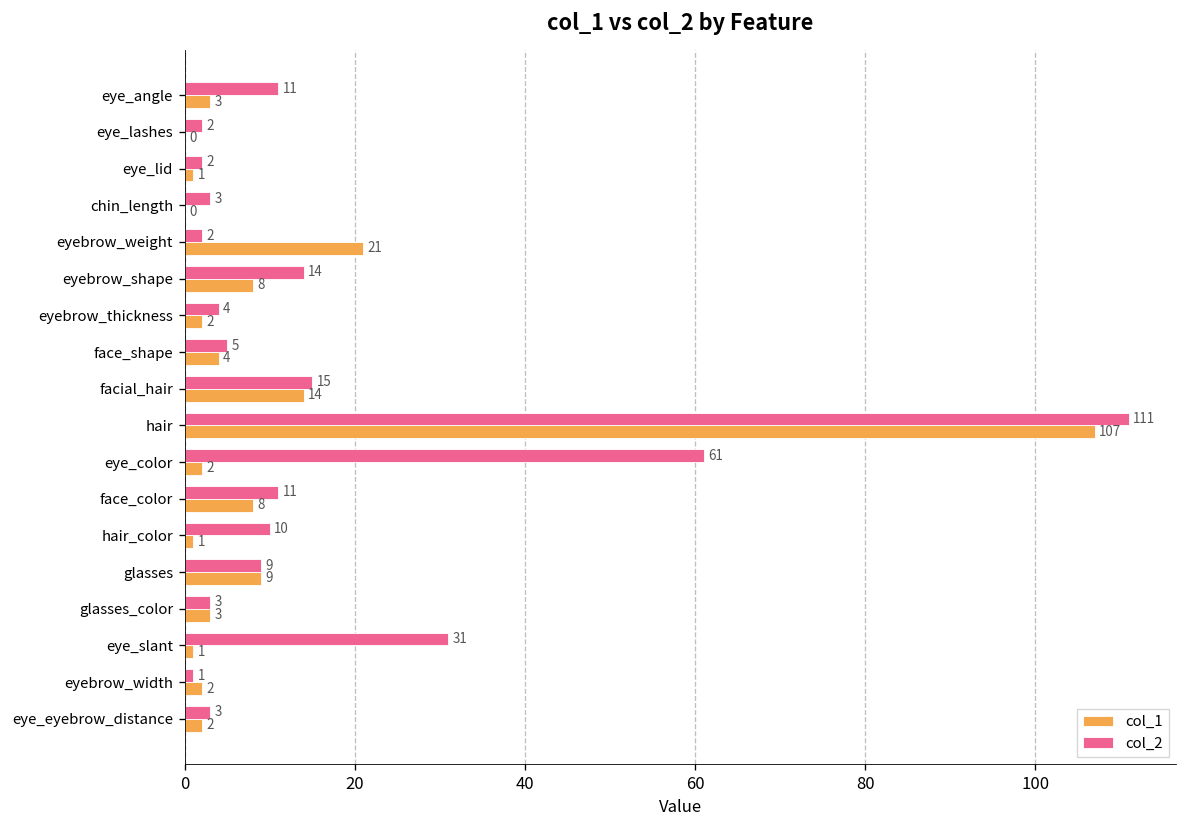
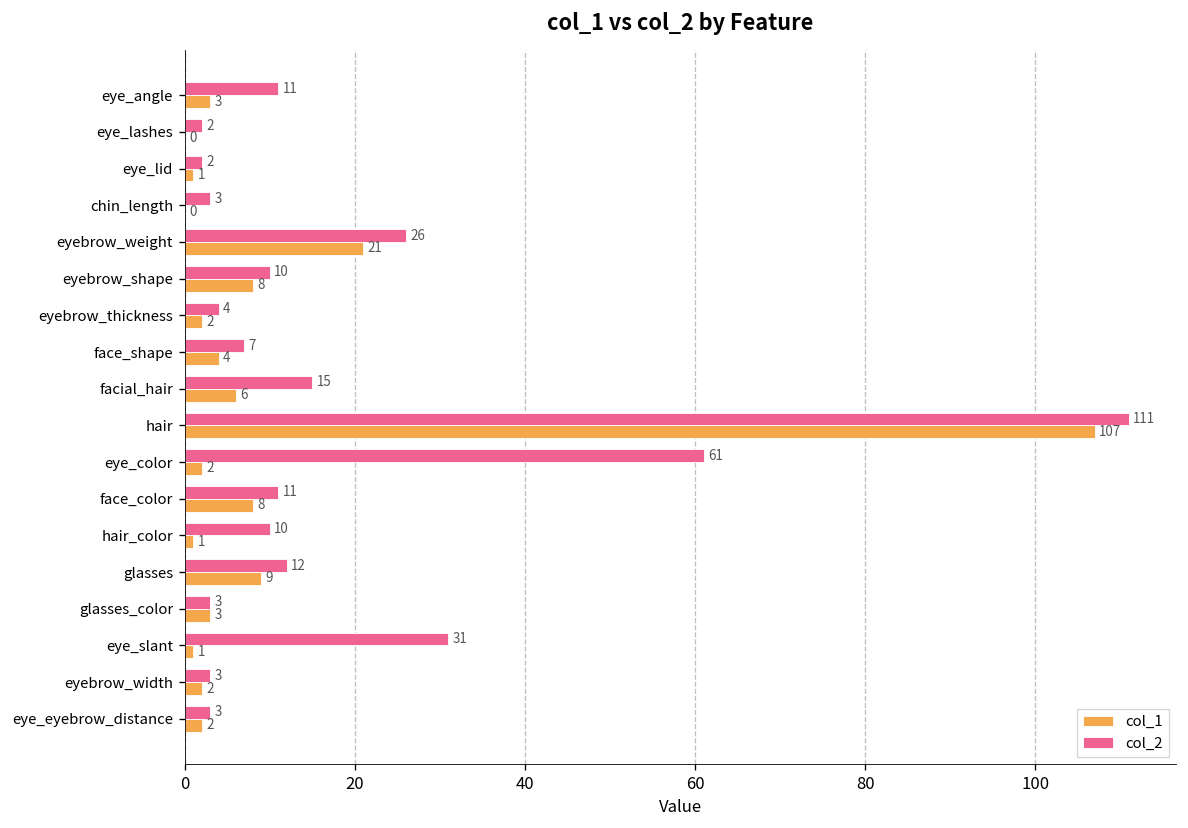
  {
    "col_1": {
      "eye_angle": 3,
      "eye_lashes": 0,
      "eye_lid": 1,
      "chin_length": 0,
      "eyebrow_weight": 21,
      "eyebrow_shape": 8,
      "eyebrow_thickness": 2,
      "face_shape": 4,
-     "facial_hair": 14,
+     "facial_hair": 6,
      "hair": 107,
      "eye_color": 2,
      "face_color": 8,
      "hair_color": 1,
      "glasses": 9,
      "glasses_color": 3,
      "eye_slant": 1,
      "eyebrow_width": 2,
      "eye_eyebrow_distance": 2
    },
    "col_2": {
      "eye_angle": 11,
      "eye_lashes": 2,
      "eye_lid": 2,
      "chin_length": 3,
-     "eyebrow_weight": 2,
-     "eyebrow_shape": 14,
+     "eyebrow_weight": 26,
+     "eyebrow_shape": 10,
      "eyebrow_thickness": 4,
-     "face_shape": 5,
+     "face_shape": 7,
      "facial_hair": 15,
      "hair": 111,
      "eye_color": 61,
      "face_color": 11,
      "hair_color": 10,
-     "glasses": 9,
+     "glasses": 12,
      "glasses_color": 3,
      "eye_slant": 31,
-     "eyebrow_width": 1,
+     "eyebrow_width": 3,
      "eye_eyebrow_distance": 3
    }
  }
